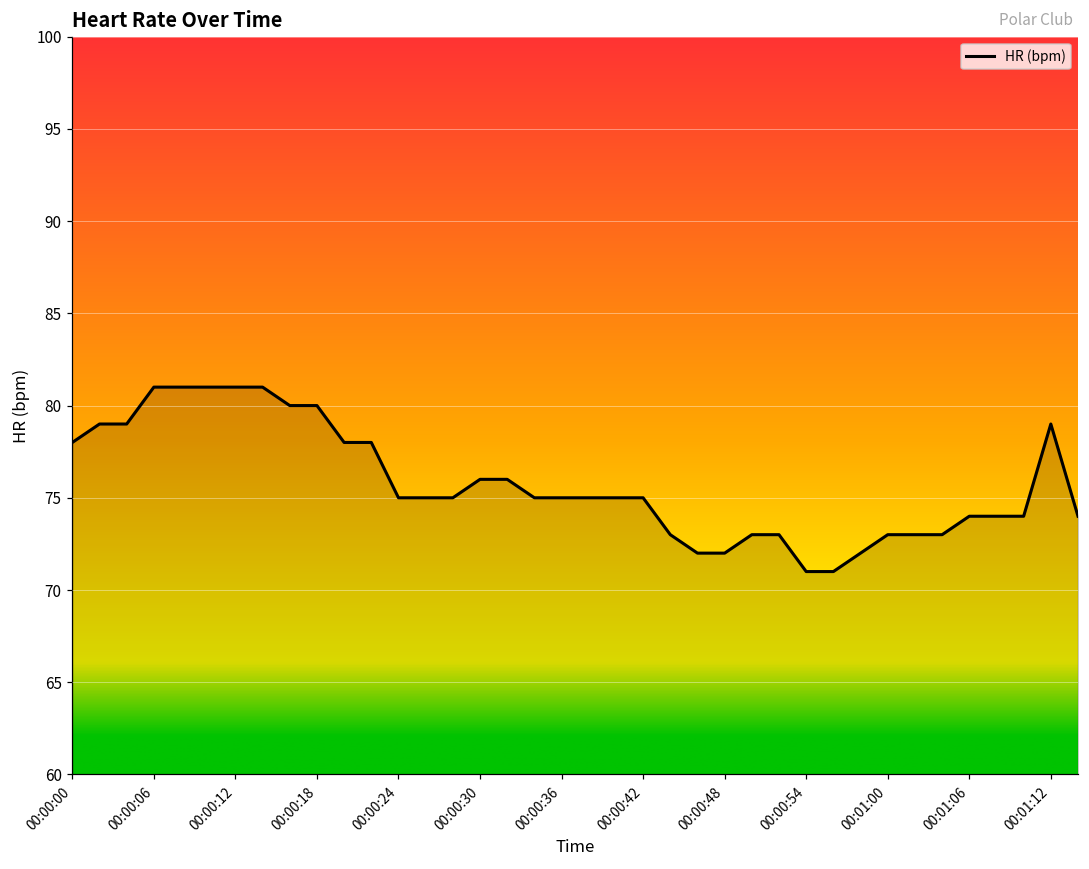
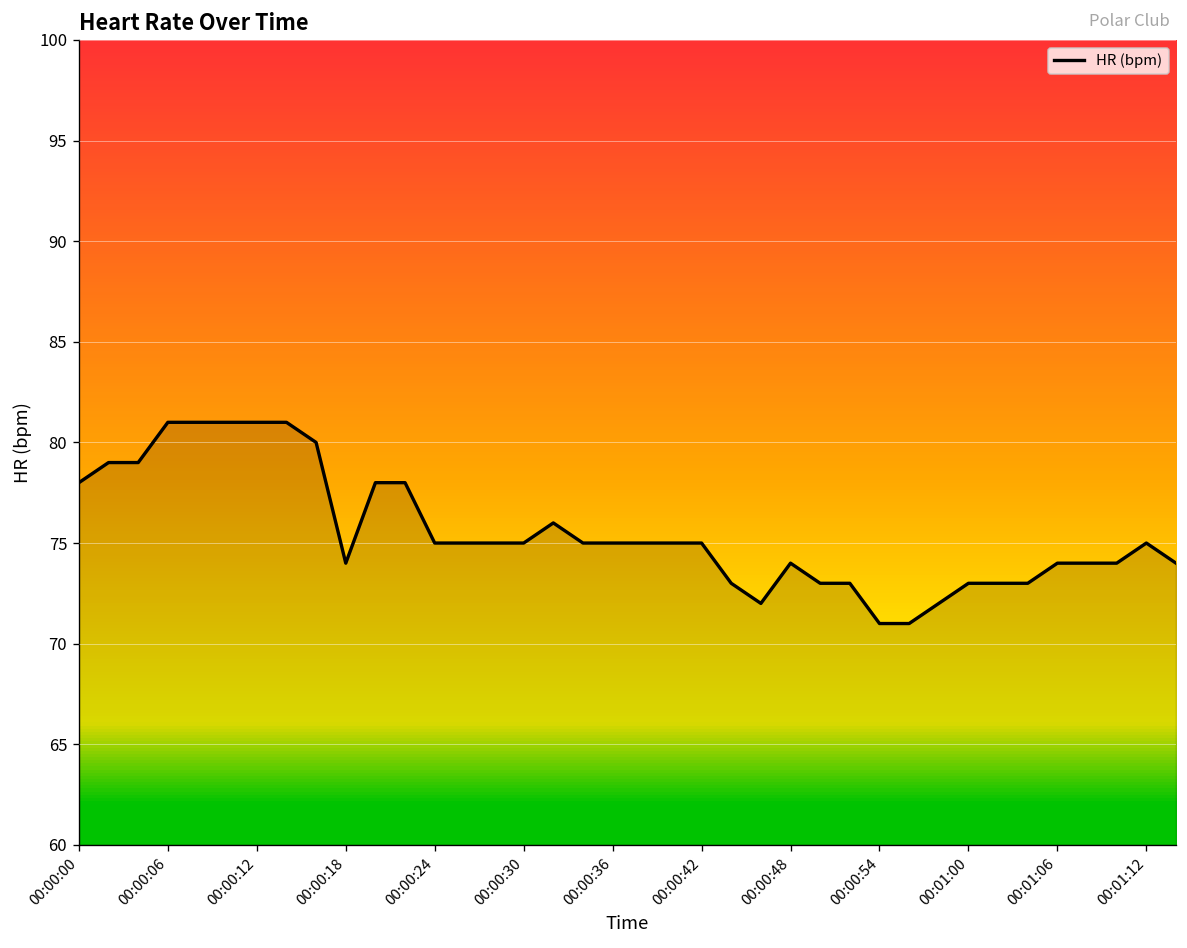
  {
    "00:00:00": 78,
    "00:00:06": 81,
    "00:00:12": 81,
-   "00:00:18": 80,
+   "00:00:18": 74,
    "00:00:24": 75,
-   "00:00:30": 76,
+   "00:00:30": 75,
    "00:00:36": 75,
    "00:00:42": 75,
-   "00:00:48": 72,
+   "00:00:48": 74,
    "00:00:54": 71,
    "00:01:00": 73,
    "00:01:06": 74,
-   "00:01:12": 79
+   "00:01:12": 75
  }
